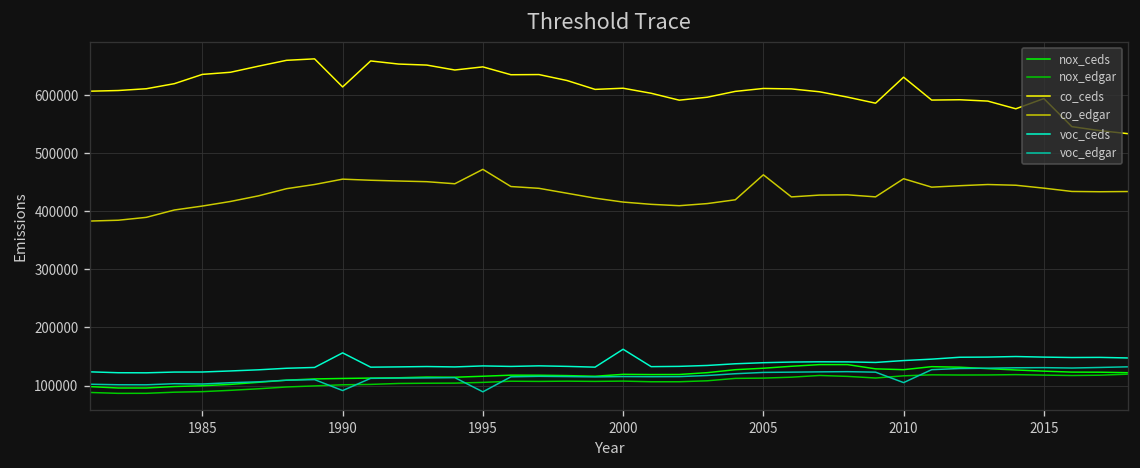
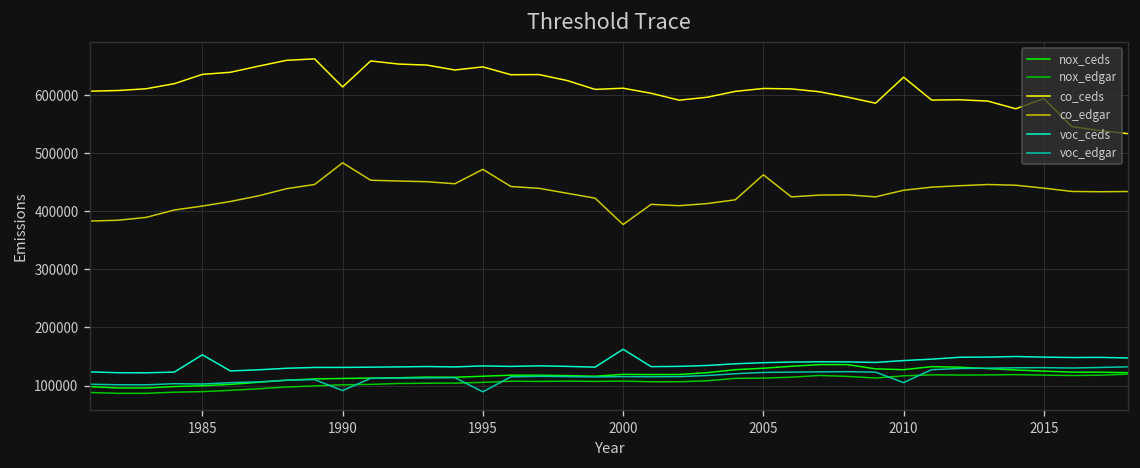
  {
    "co_ceds": {
      "1985": 640000,
      "1990": 610000,
      "1995": 650000,
      "2000": 610000,
      "2005": 610000,
      "2010": 630000
    },
    "co_edgar": {
      "1985": 410000,
-     "1990": 460000,
+     "1990": 480000,
      "1995": 470000,
-     "2000": 420000,
+     "2000": 380000,
      "2005": 460000,
-     "2010": 460000,
+     "2010": 440000,
      "2015": 440000
    },
    "voc_ceds": {
-     "1985": 120000,
-     "1990": 160000,
+     "1985": 150000,
+     "1990": 130000,
      "1995": 130000,
      "2000": 160000,
      "2005": 140000,
      "2010": 140000,
      "2015": 150000
    },
    "voc_edgar": {
      "1990": 90000,
      "1995": 90000,
      "2005": 120000,
      "2010": 110000,
      "2015": 130000
    }
  }
